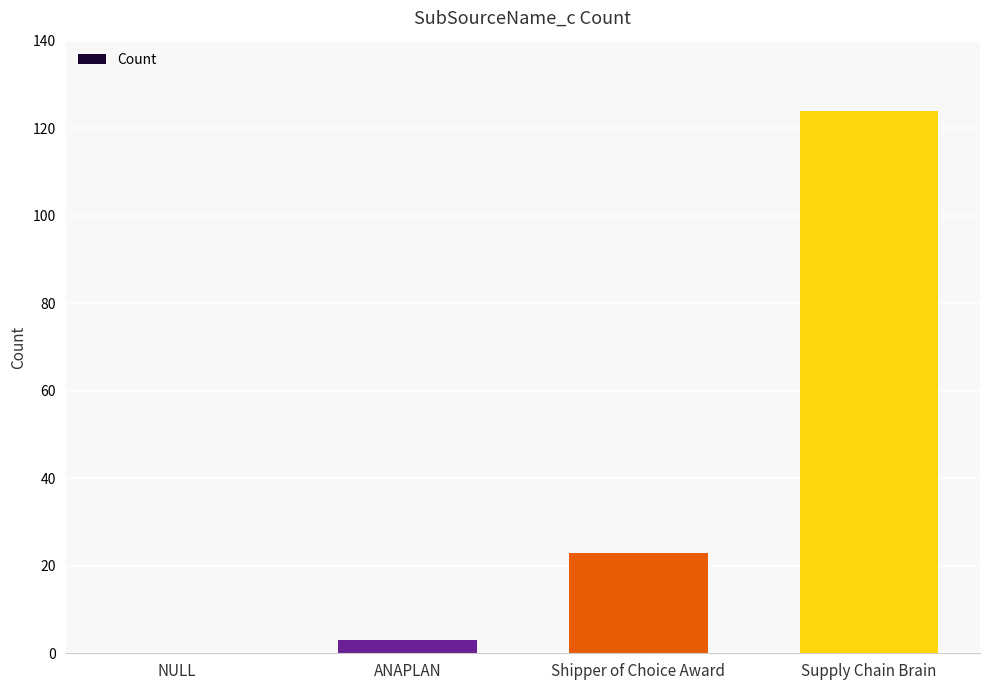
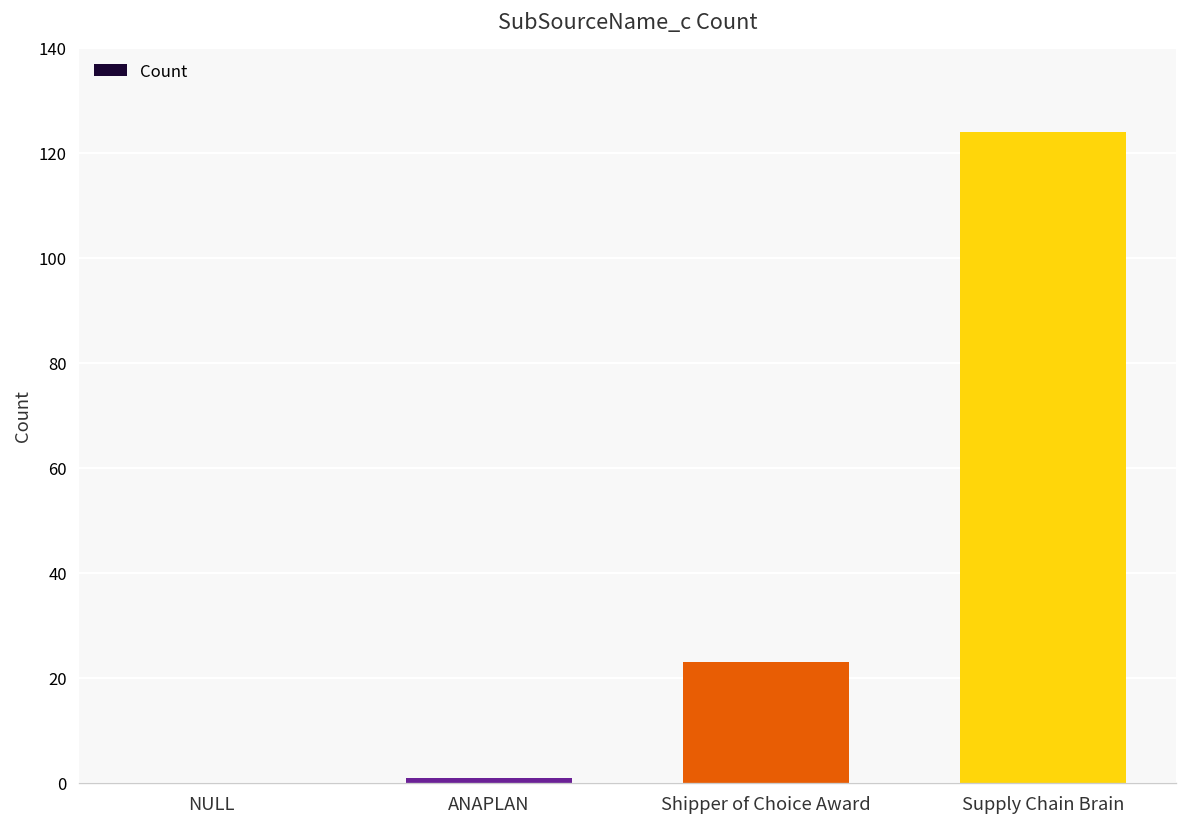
  {
    "NULL": 0,
-   "ANAPLAN": 3,
+   "ANAPLAN": 1,
    "Shipper of Choice Award": 23,
    "Supply Chain Brain": 124
  }
